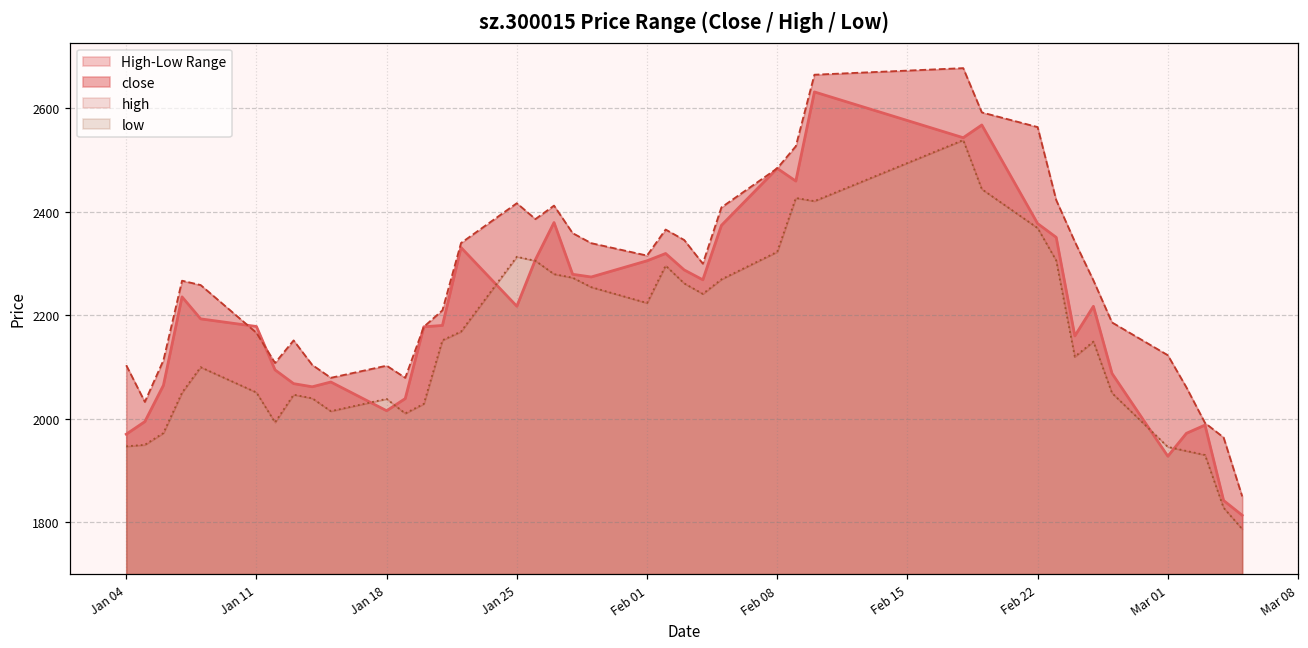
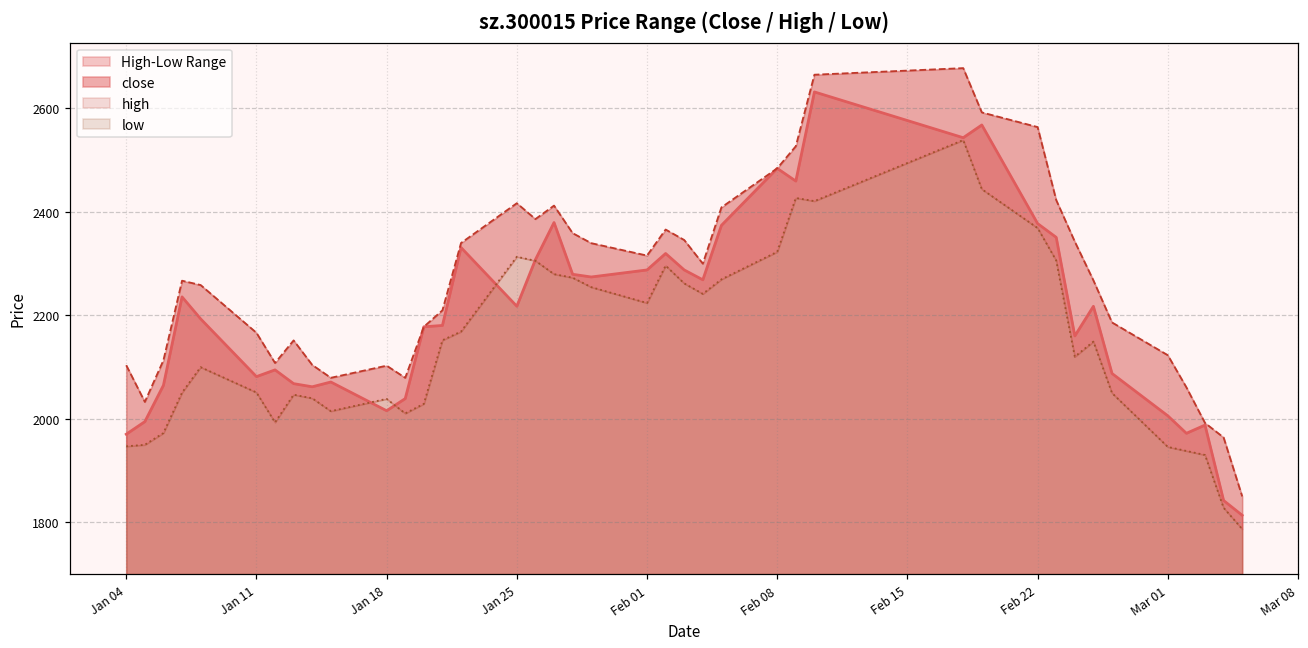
  {
    "close": {
      "Jan 04": 1970,
-     "Jan 11": 2180,
+     "Jan 11": 2080,
      "Jan 18": 2020,
      "Jan 25": 2220,
-     "Feb 01": 2310,
+     "Feb 01": 2290,
      "Feb 22": 2380,
-     "Mar 01": 1930
+     "Mar 01": 2010
    }
  }
